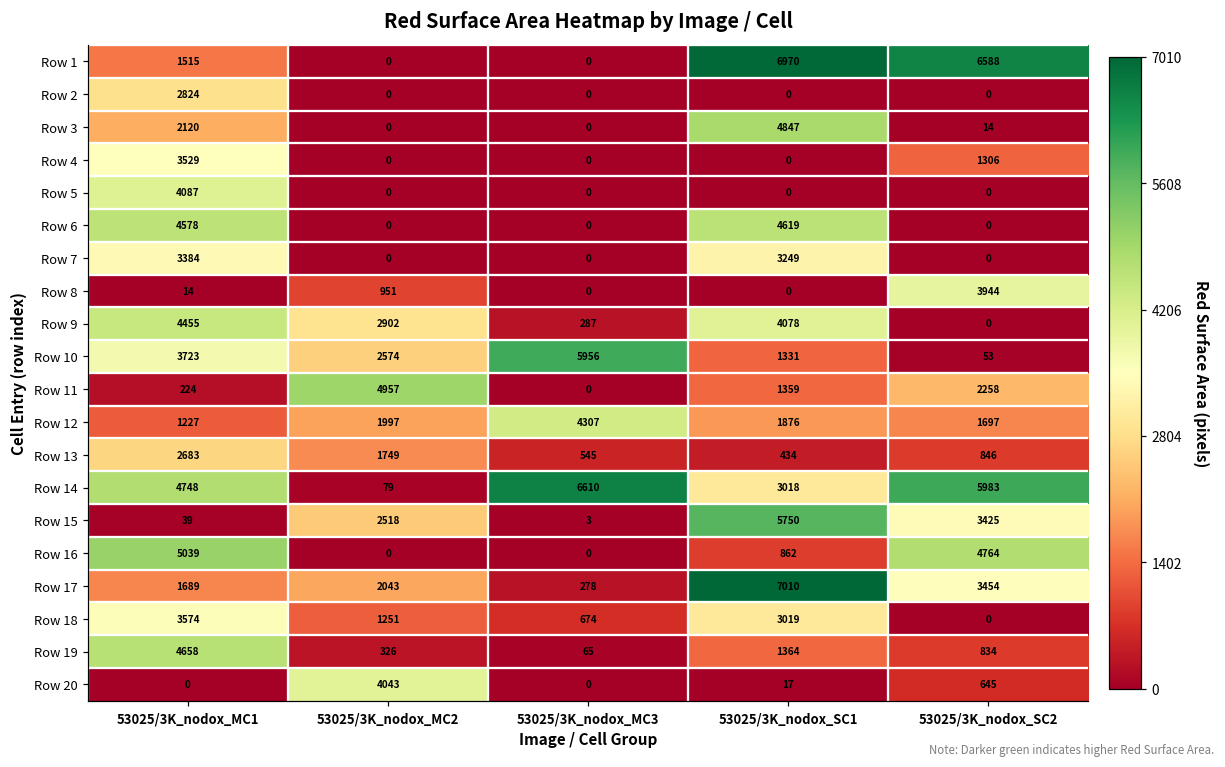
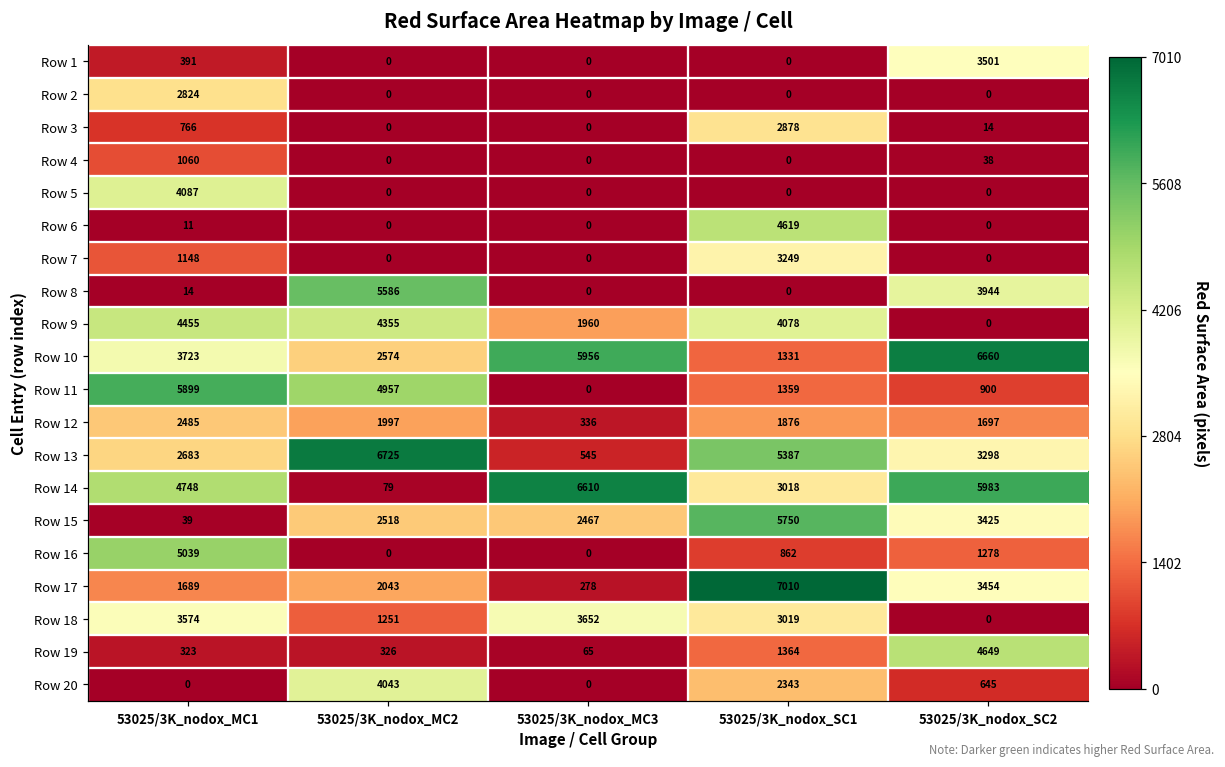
  {
    "Row 1": {
-     "53025/3K_nodox_MC1": 1515,
+     "53025/3K_nodox_MC1": 391,
      "53025/3K_nodox_MC2": 0,
      "53025/3K_nodox_MC3": 0,
-     "53025/3K_nodox_SC1": 6970,
-     "53025/3K_nodox_SC2": 6588
+     "53025/3K_nodox_SC1": 0,
+     "53025/3K_nodox_SC2": 3501
    },
    "Row 2": {
      "53025/3K_nodox_MC1": 2824,
      "53025/3K_nodox_MC2": 0,
      "53025/3K_nodox_MC3": 0,
      "53025/3K_nodox_SC1": 0,
      "53025/3K_nodox_SC2": 0
    },
    "Row 3": {
-     "53025/3K_nodox_MC1": 2120,
+     "53025/3K_nodox_MC1": 766,
      "53025/3K_nodox_MC2": 0,
      "53025/3K_nodox_MC3": 0,
-     "53025/3K_nodox_SC1": 4847,
+     "53025/3K_nodox_SC1": 2878,
      "53025/3K_nodox_SC2": 14
    },
    "Row 4": {
-     "53025/3K_nodox_MC1": 3529,
+     "53025/3K_nodox_MC1": 1060,
      "53025/3K_nodox_MC2": 0,
      "53025/3K_nodox_MC3": 0,
      "53025/3K_nodox_SC1": 0,
-     "53025/3K_nodox_SC2": 1306
+     "53025/3K_nodox_SC2": 38
    },
    "Row 5": {
      "53025/3K_nodox_MC1": 4087,
      "53025/3K_nodox_MC2": 0,
      "53025/3K_nodox_MC3": 0,
      "53025/3K_nodox_SC1": 0,
      "53025/3K_nodox_SC2": 0
    },
    "Row 6": {
-     "53025/3K_nodox_MC1": 4578,
+     "53025/3K_nodox_MC1": 11,
      "53025/3K_nodox_MC2": 0,
      "53025/3K_nodox_MC3": 0,
      "53025/3K_nodox_SC1": 4619,
      "53025/3K_nodox_SC2": 0
    },
    "Row 7": {
-     "53025/3K_nodox_MC1": 3384,
+     "53025/3K_nodox_MC1": 1148,
      "53025/3K_nodox_MC2": 0,
      "53025/3K_nodox_MC3": 0,
      "53025/3K_nodox_SC1": 3249,
      "53025/3K_nodox_SC2": 0
    },
    "Row 8": {
      "53025/3K_nodox_MC1": 14,
-     "53025/3K_nodox_MC2": 951,
+     "53025/3K_nodox_MC2": 5586,
      "53025/3K_nodox_MC3": 0,
      "53025/3K_nodox_SC1": 0,
      "53025/3K_nodox_SC2": 3944
    },
    "Row 9": {
      "53025/3K_nodox_MC1": 4455,
-     "53025/3K_nodox_MC2": 2902,
-     "53025/3K_nodox_MC3": 287,
+     "53025/3K_nodox_MC2": 4355,
+     "53025/3K_nodox_MC3": 1960,
      "53025/3K_nodox_SC1": 4078,
      "53025/3K_nodox_SC2": 0
    },
    "Row 10": {
      "53025/3K_nodox_MC1": 3723,
      "53025/3K_nodox_MC2": 2574,
      "53025/3K_nodox_MC3": 5956,
      "53025/3K_nodox_SC1": 1331,
-     "53025/3K_nodox_SC2": 53
+     "53025/3K_nodox_SC2": 6660
    },
    "Row 11": {
-     "53025/3K_nodox_MC1": 224,
+     "53025/3K_nodox_MC1": 5899,
      "53025/3K_nodox_MC2": 4957,
      "53025/3K_nodox_MC3": 0,
      "53025/3K_nodox_SC1": 1359,
-     "53025/3K_nodox_SC2": 2258
+     "53025/3K_nodox_SC2": 900
    },
    "Row 12": {
-     "53025/3K_nodox_MC1": 1227,
+     "53025/3K_nodox_MC1": 2485,
      "53025/3K_nodox_MC2": 1997,
-     "53025/3K_nodox_MC3": 4307,
+     "53025/3K_nodox_MC3": 336,
      "53025/3K_nodox_SC1": 1876,
      "53025/3K_nodox_SC2": 1697
    },
    "Row 13": {
      "53025/3K_nodox_MC1": 2683,
-     "53025/3K_nodox_MC2": 1749,
+     "53025/3K_nodox_MC2": 6725,
      "53025/3K_nodox_MC3": 545,
-     "53025/3K_nodox_SC1": 434,
-     "53025/3K_nodox_SC2": 846
+     "53025/3K_nodox_SC1": 5387,
+     "53025/3K_nodox_SC2": 3298
    },
    "Row 14": {
      "53025/3K_nodox_MC1": 4748,
      "53025/3K_nodox_MC2": 79,
      "53025/3K_nodox_MC3": 6610,
      "53025/3K_nodox_SC1": 3018,
      "53025/3K_nodox_SC2": 5983
    },
    "Row 15": {
      "53025/3K_nodox_MC1": 39,
      "53025/3K_nodox_MC2": 2518,
-     "53025/3K_nodox_MC3": 3,
+     "53025/3K_nodox_MC3": 2467,
      "53025/3K_nodox_SC1": 5750,
      "53025/3K_nodox_SC2": 3425
    },
    "Row 16": {
      "53025/3K_nodox_MC1": 5039,
      "53025/3K_nodox_MC2": 0,
      "53025/3K_nodox_MC3": 0,
      "53025/3K_nodox_SC1": 862,
-     "53025/3K_nodox_SC2": 4764
+     "53025/3K_nodox_SC2": 1278
    },
    "Row 17": {
      "53025/3K_nodox_MC1": 1689,
      "53025/3K_nodox_MC2": 2043,
      "53025/3K_nodox_MC3": 278,
      "53025/3K_nodox_SC1": 7010,
      "53025/3K_nodox_SC2": 3454
    },
    "Row 18": {
      "53025/3K_nodox_MC1": 3574,
      "53025/3K_nodox_MC2": 1251,
-     "53025/3K_nodox_MC3": 674,
+     "53025/3K_nodox_MC3": 3652,
      "53025/3K_nodox_SC1": 3019,
      "53025/3K_nodox_SC2": 0
    },
    "Row 19": {
-     "53025/3K_nodox_MC1": 4658,
+     "53025/3K_nodox_MC1": 323,
      "53025/3K_nodox_MC2": 326,
      "53025/3K_nodox_MC3": 65,
      "53025/3K_nodox_SC1": 1364,
-     "53025/3K_nodox_SC2": 834
+     "53025/3K_nodox_SC2": 4649
    },
    "Row 20": {
      "53025/3K_nodox_MC1": 0,
      "53025/3K_nodox_MC2": 4043,
      "53025/3K_nodox_MC3": 0,
-     "53025/3K_nodox_SC1": 17,
+     "53025/3K_nodox_SC1": 2343,
      "53025/3K_nodox_SC2": 645
    }
  }
